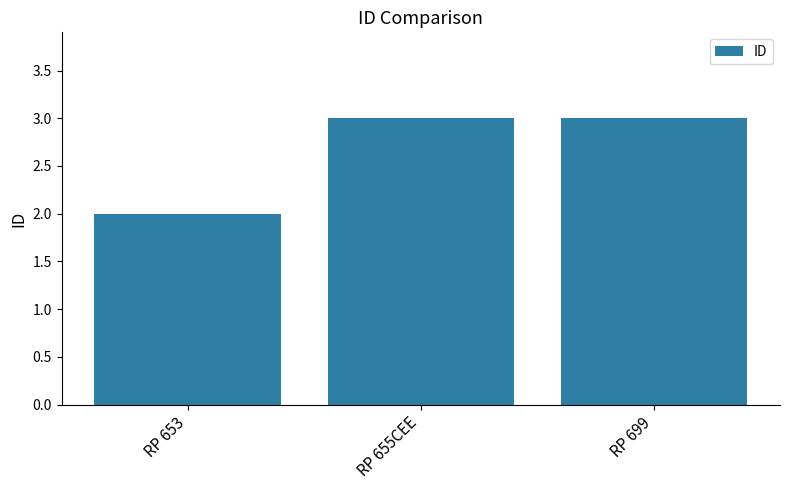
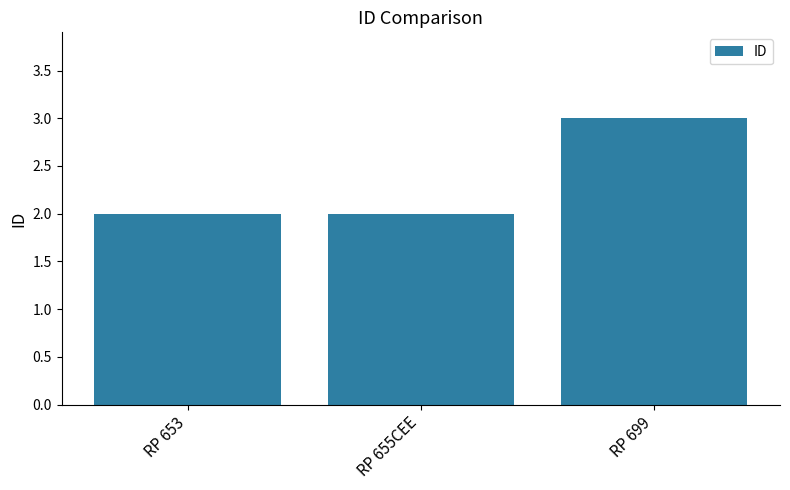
  {
    "RP 653": 2,
-   "RP 655CEE": 3,
+   "RP 655CEE": 2,
    "RP 699": 3
  }
